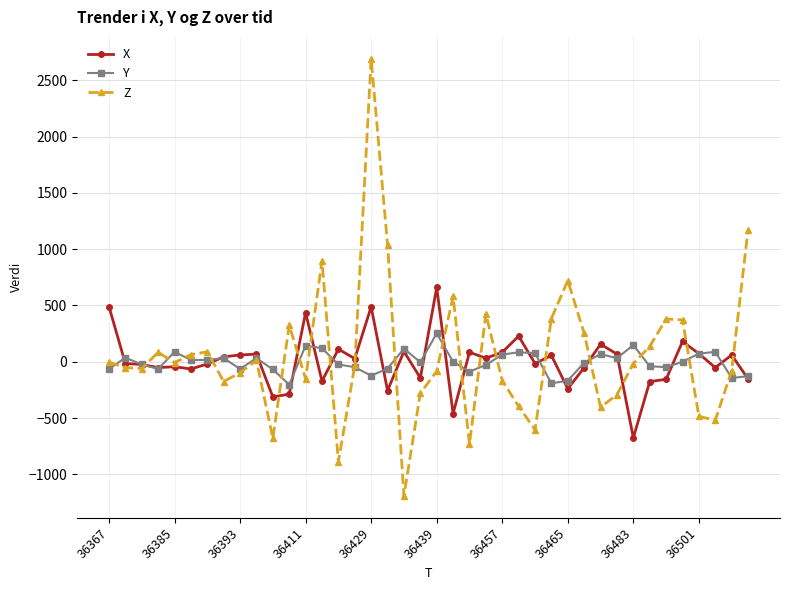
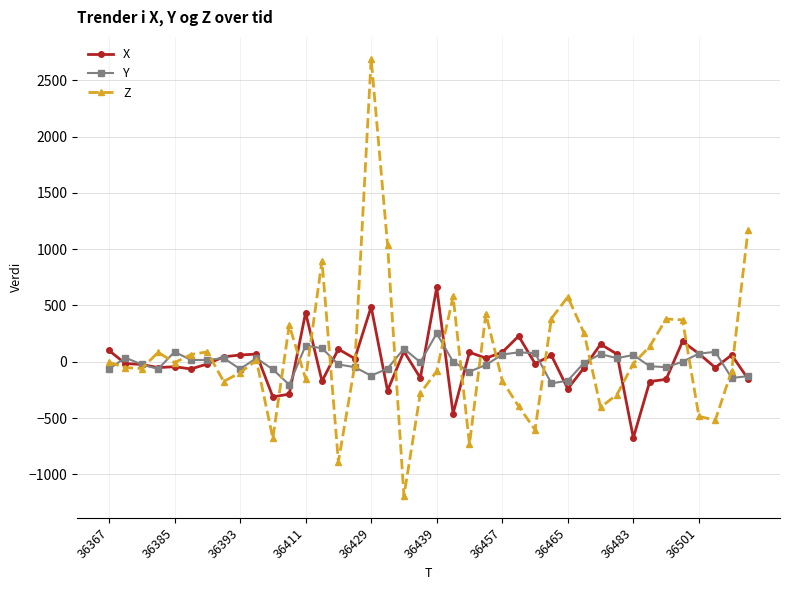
  {
    "X": {
-     "36367": 490,
+     "36367": 100,
      "36385": -40,
      "36393": 60,
      "36411": 440,
      "36429": 490,
      "36439": 660,
      "36465": -240,
      "36483": -680
    },
    "Y": {
      "36367": -60,
      "36385": 90,
      "36393": -60,
      "36411": 140,
      "36429": -120,
      "36439": 250,
      "36465": -170,
-     "36483": 150
+     "36483": 60
    },
    "Z": {
      "36367": 0,
      "36385": -10,
      "36393": -100,
      "36411": -150,
      "36429": 2690,
      "36439": -80,
      "36457": -170,
-     "36465": 720,
+     "36465": 580,
      "36483": -20,
      "36501": -490
    }
  }
